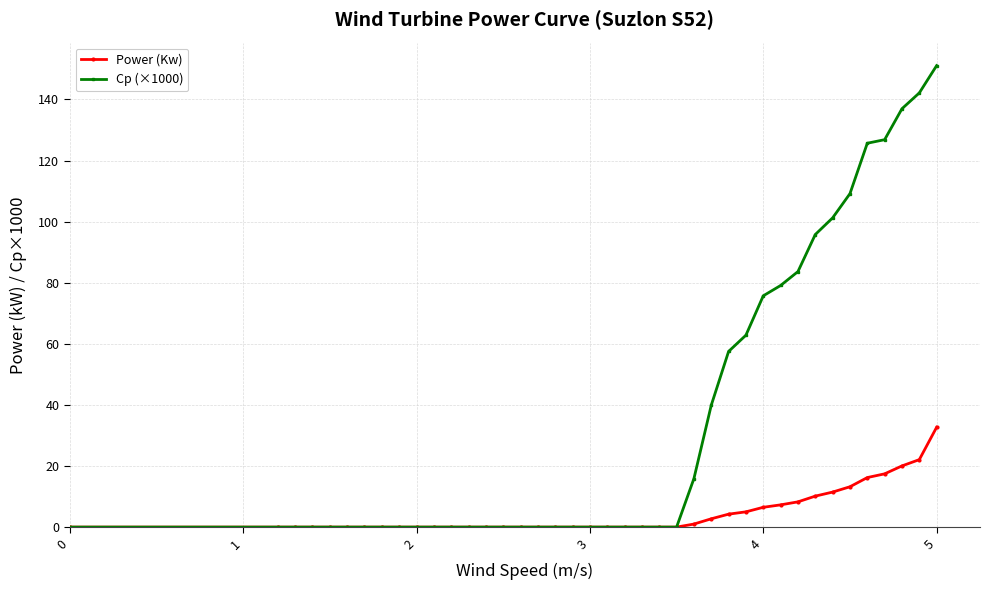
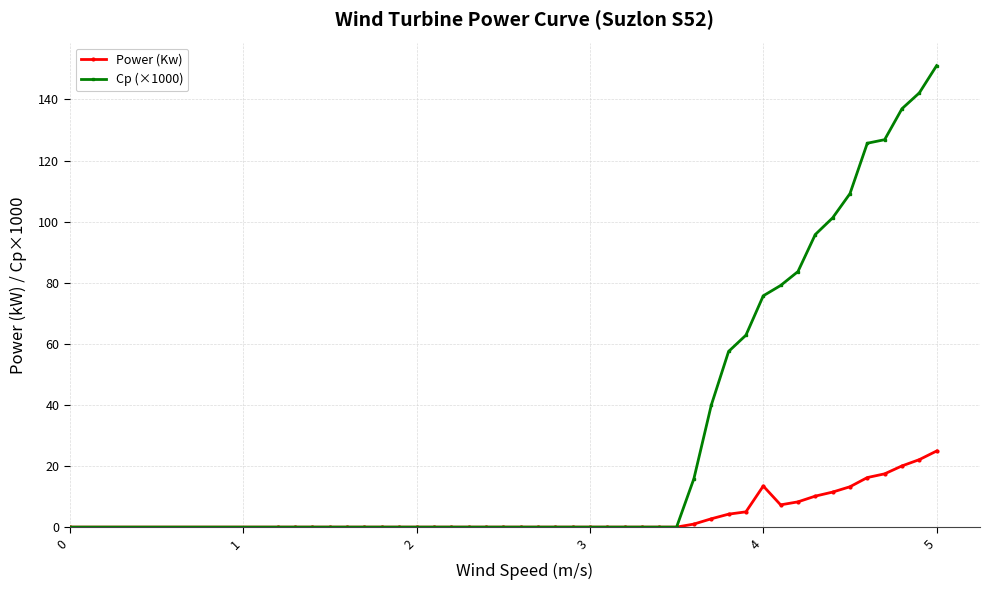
  {
    "Power (Kw)": {
-     "4": 6,
-     "5": 33
+     "4": 13,
+     "5": 25
    },
    "Cp (×1000)": {
      "4": 76,
      "5": 151
    }
  }
